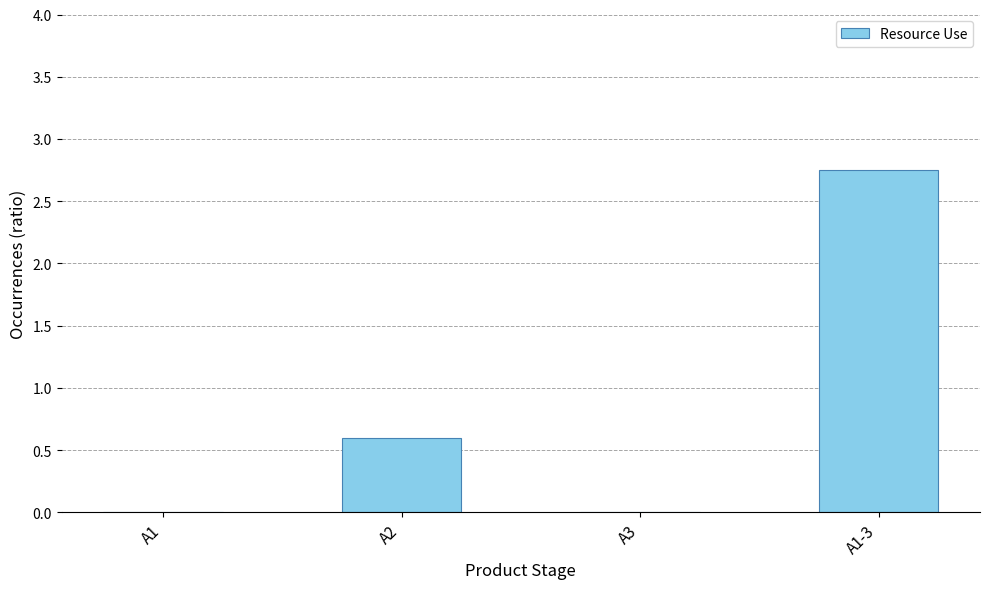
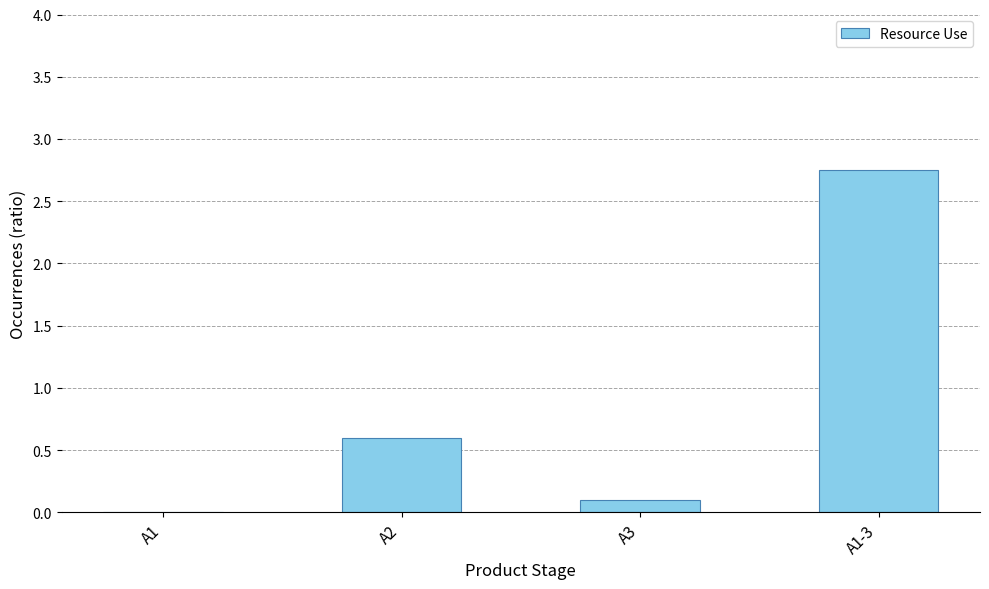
  {
    "A1": 0.0,
    "A2": 0.6,
-   "A3": 0.0,
+   "A3": 0.1,
    "A1-3": 2.75
  }
